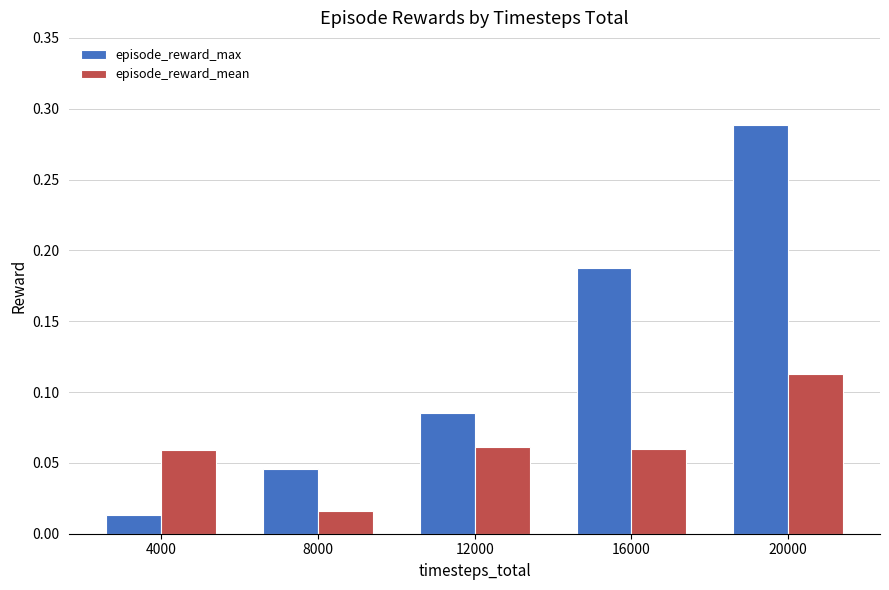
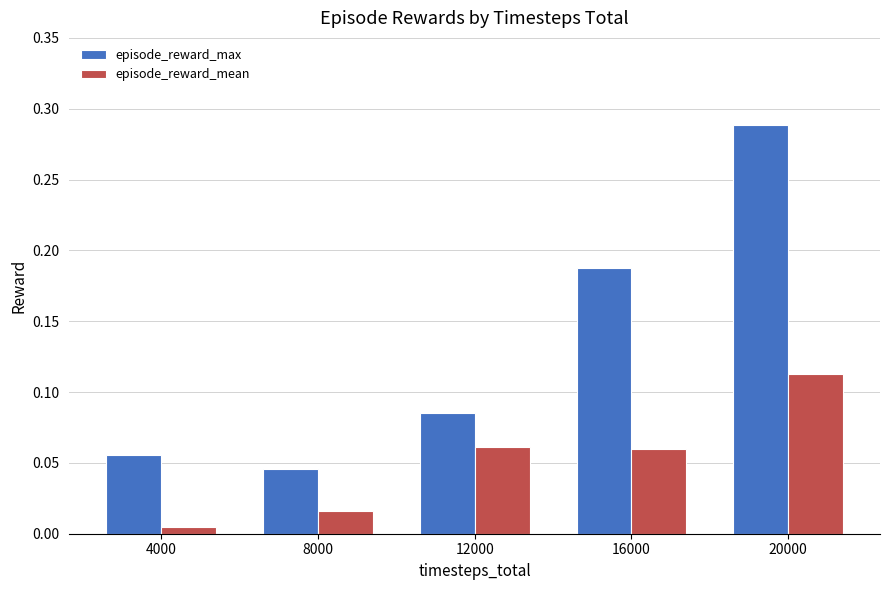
  {
    "episode_reward_max": {
-     "4000": 0.013,
+     "4000": 0.055,
      "8000": 0.046,
      "12000": 0.085,
      "16000": 0.188,
      "20000": 0.288
    },
    "episode_reward_mean": {
-     "4000": 0.059,
+     "4000": 0.005,
      "8000": 0.016,
      "12000": 0.061,
      "16000": 0.060,
      "20000": 0.113
    }
  }
